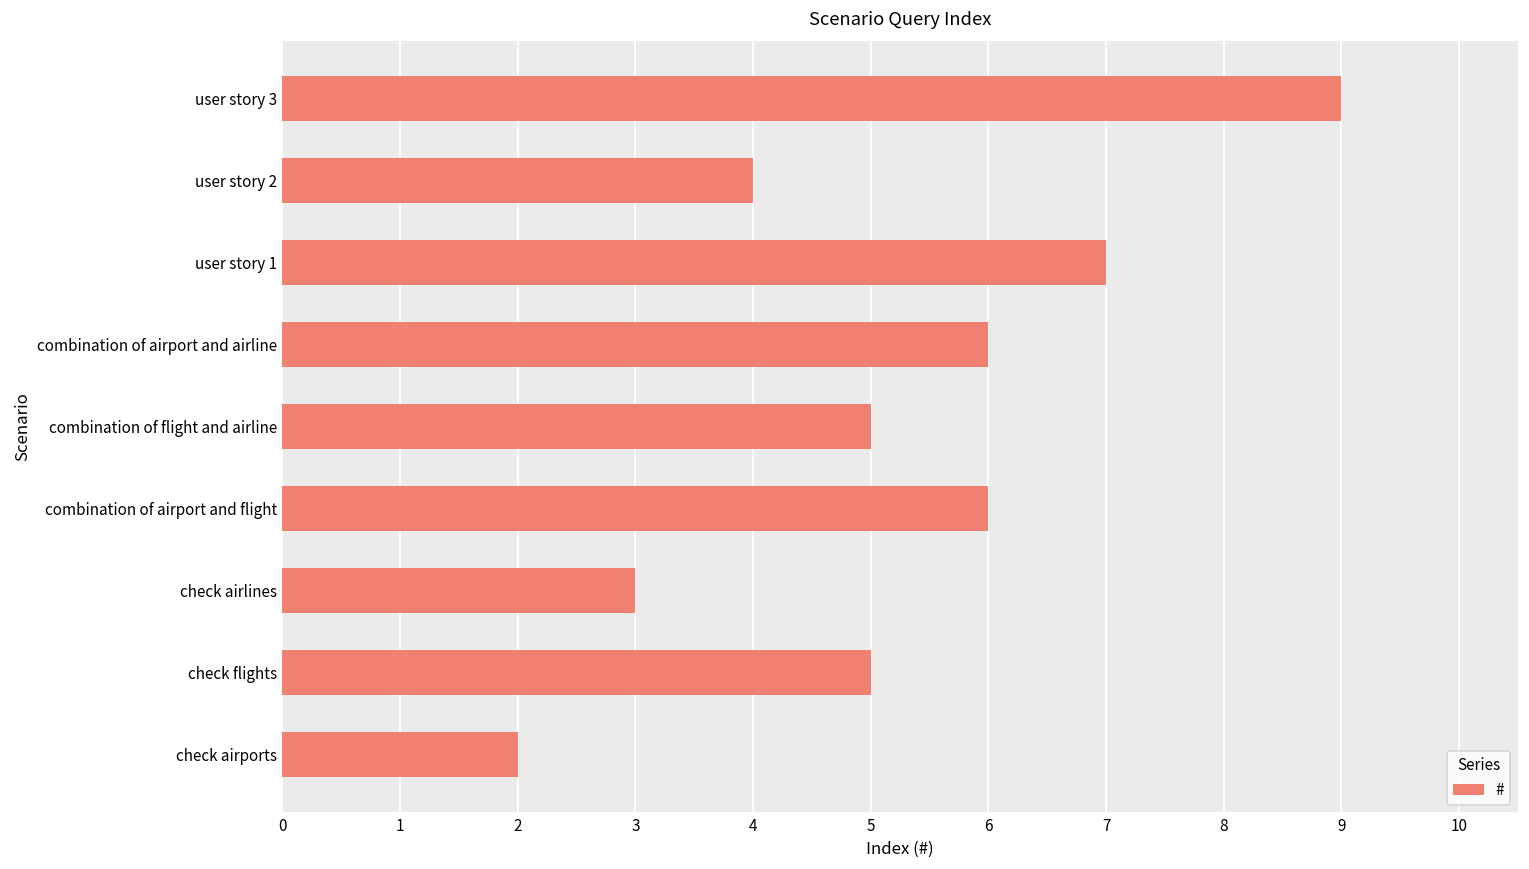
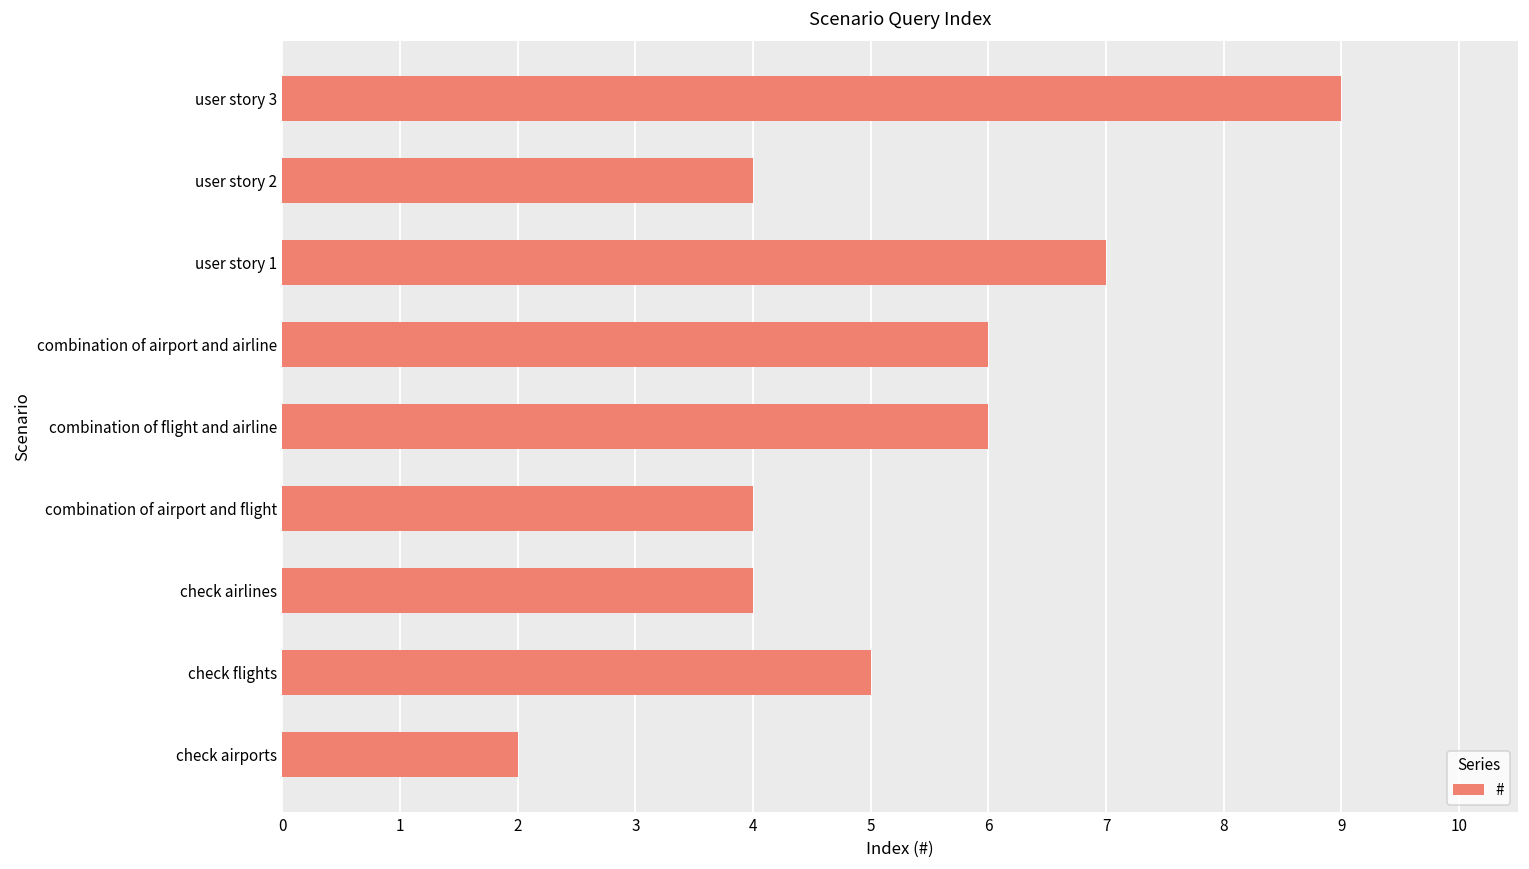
  {
    "user story 3": 9,
    "user story 2": 4,
    "user story 1": 7,
    "combination of airport and airline": 6,
-   "combination of flight and airline": 5,
-   "combination of airport and flight": 6,
-   "check airlines": 3,
+   "combination of flight and airline": 6,
+   "combination of airport and flight": 4,
+   "check airlines": 4,
    "check flights": 5,
    "check airports": 2
  }
